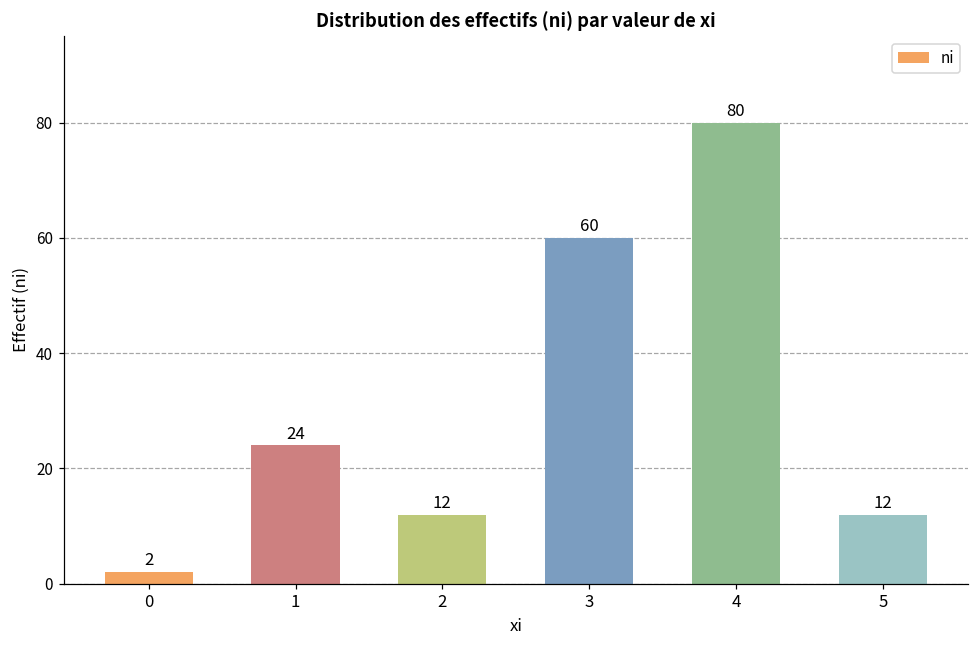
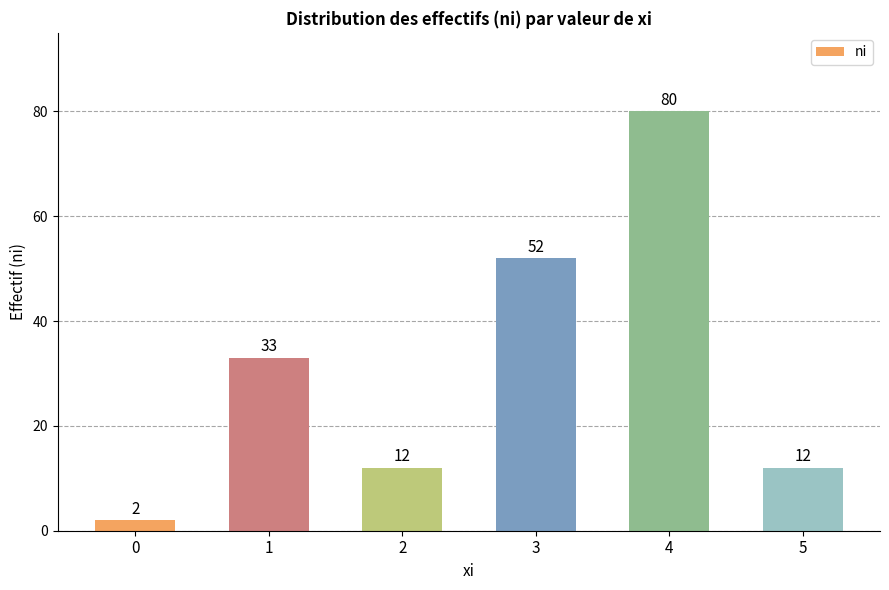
  {
    "0": 2,
-   "1": 24,
+   "1": 33,
    "2": 12,
-   "3": 60,
+   "3": 52,
    "4": 80,
    "5": 12
  }
